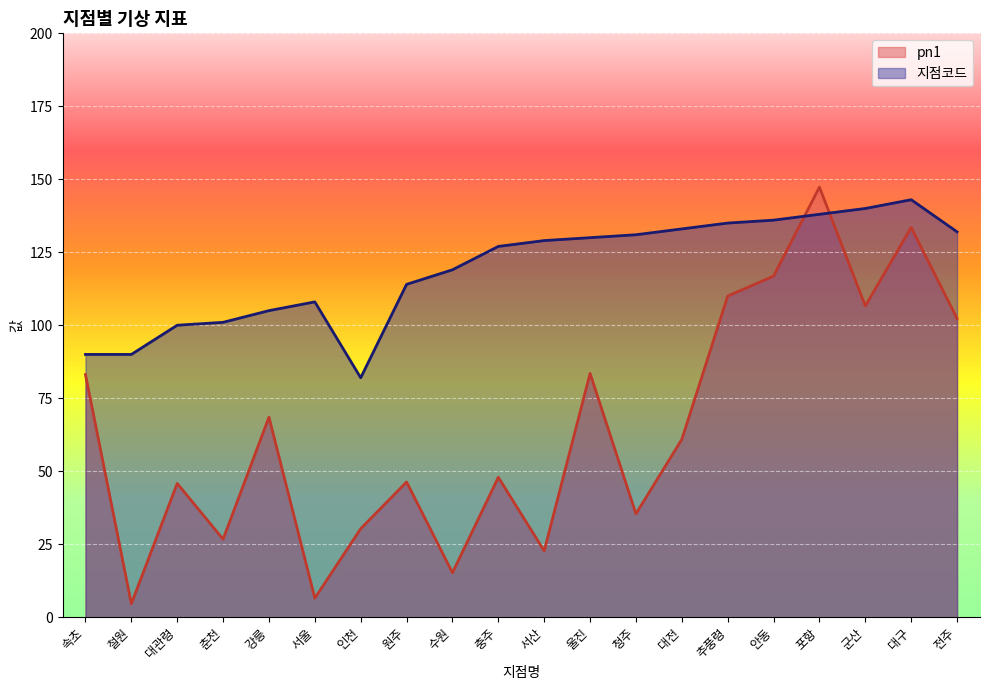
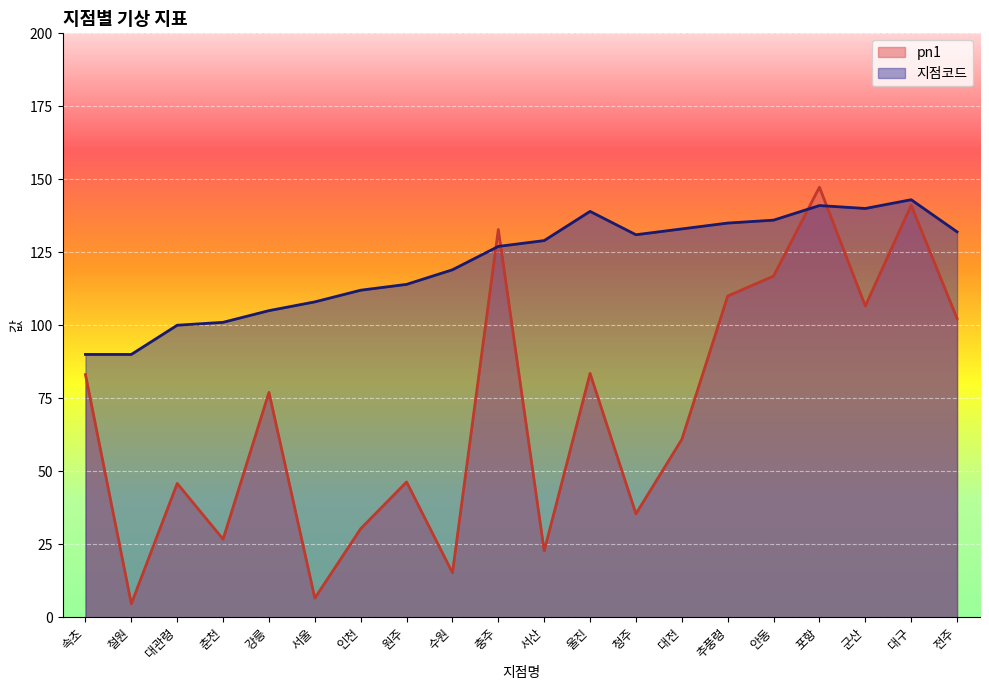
  {
    "pn1": {
      "속초": 83,
      "철원": 5,
      "대관령": 46,
      "춘천": 27,
-     "강릉": 69,
+     "강릉": 77,
      "서울": 7,
      "인천": 30,
      "원주": 46,
      "수원": 15,
-     "충주": 48,
+     "충주": 133,
      "서산": 23,
      "울진": 84,
      "청주": 35,
      "대전": 61,
      "추풍령": 110,
      "안동": 117,
      "포항": 147,
      "군산": 107,
-     "대구": 134,
+     "대구": 141,
      "전주": 102
    },
    "지점코드": {
      "속초": 90,
      "철원": 90,
      "대관령": 100,
      "춘천": 101,
      "강릉": 105,
      "서울": 108,
-     "인천": 82,
+     "인천": 112,
      "원주": 114,
      "수원": 119,
      "충주": 127,
      "서산": 129,
-     "울진": 130,
+     "울진": 139,
      "청주": 131,
      "대전": 133,
      "추풍령": 135,
      "안동": 136,
-     "포항": 138,
+     "포항": 141,
      "군산": 140,
      "대구": 143,
      "전주": 132
    }
  }
